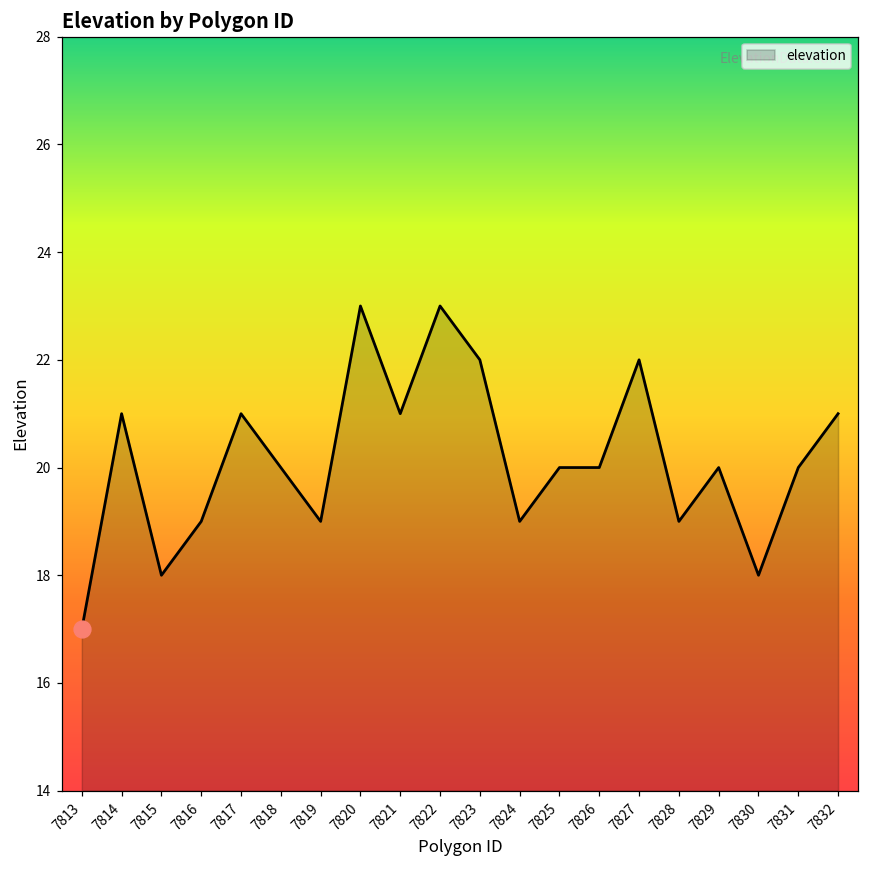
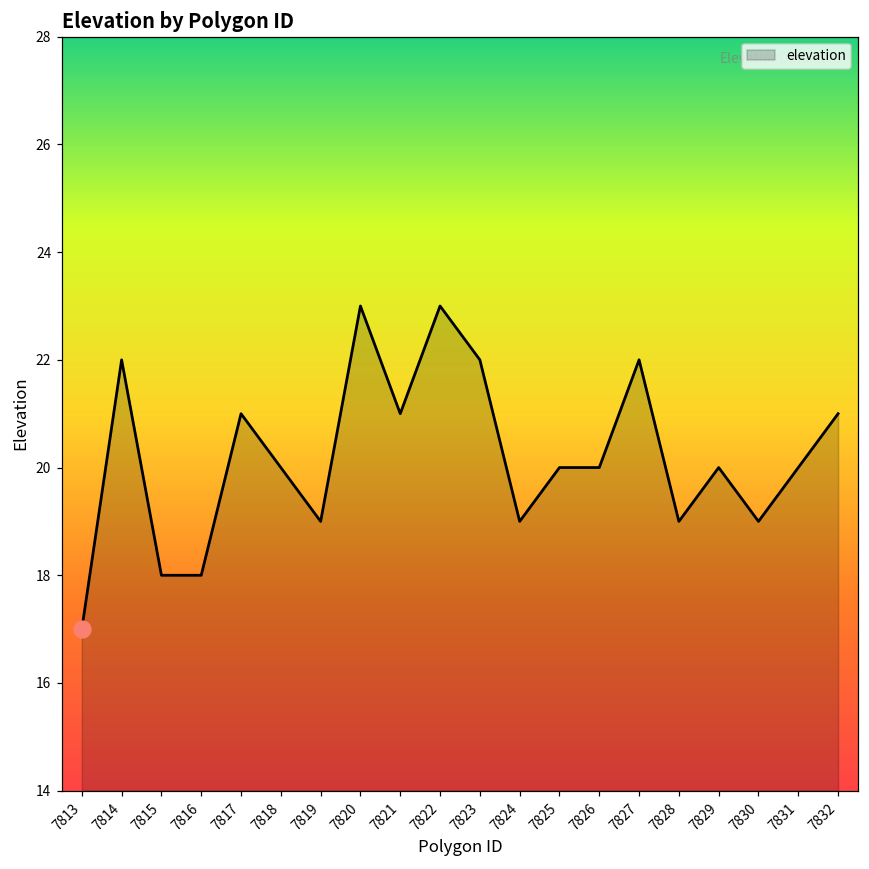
  {
    "elevation": {
-     "7814": 21,
+     "7814": 22,
      "7815": 18,
-     "7816": 19,
+     "7816": 18,
      "7817": 21,
      "7818": 20,
      "7819": 19,
      "7820": 23,
      "7821": 21,
      "7822": 23,
      "7823": 22,
      "7824": 19,
      "7825": 20,
      "7826": 20,
      "7827": 22,
      "7828": 19,
      "7829": 20,
-     "7830": 18,
+     "7830": 19,
      "7831": 20,
      "7832": 21
    }
  }
